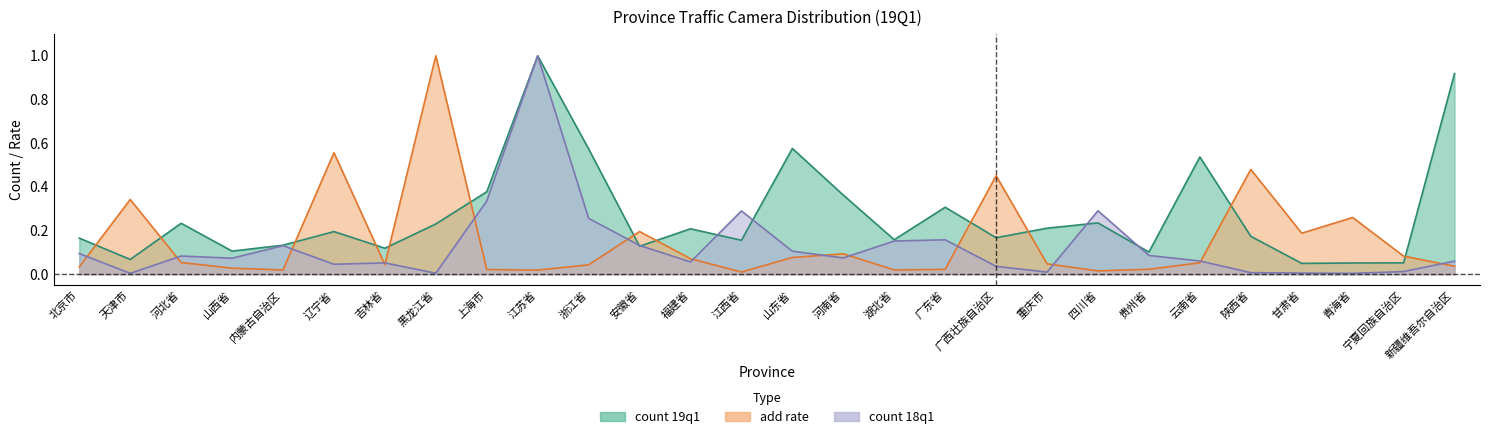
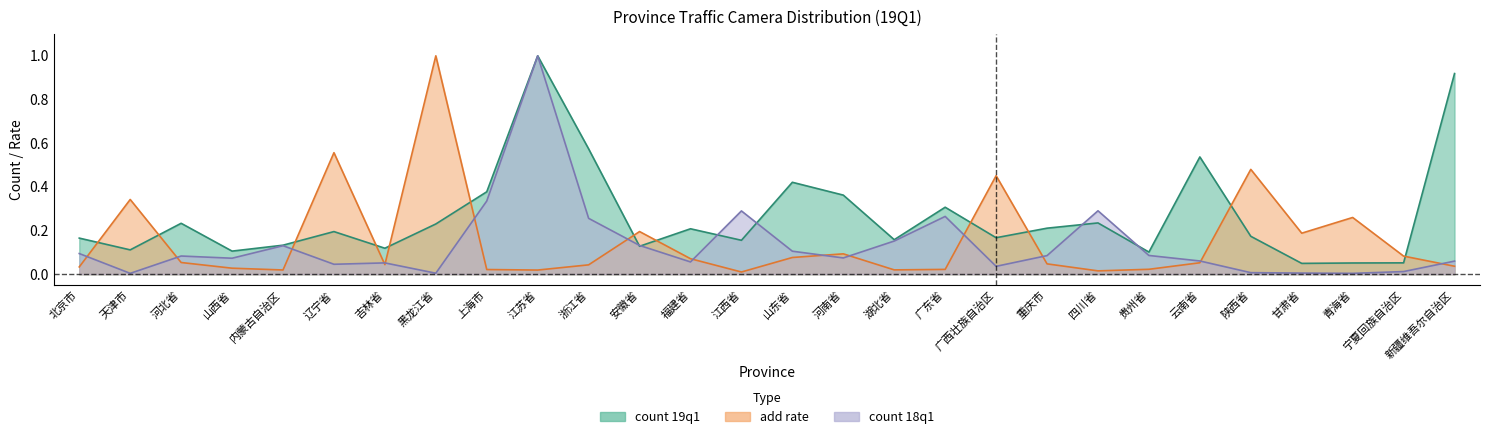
  {
    "count 19q1": {
      "北京市": 0.17,
-     "天津市": 0.07,
+     "天津市": 0.11,
      "河北省": 0.23,
      "山西省": 0.11,
      "辽宁省": 0.20,
      "吉林省": 0.12,
      "黑龙江省": 0.23,
      "上海市": 0.38,
      "浙江省": 0.57,
      "福建省": 0.21,
      "江西省": 0.16,
-     "山东省": 0.58,
+     "山东省": 0.42,
      "河南省": 0.36,
      "广东省": 0.31,
      "广西壮族自治区": 0.17,
      "重庆市": 0.21,
      "四川省": 0.23,
      "贵州省": 0.10,
      "云南省": 0.54,
      "陕西省": 0.17,
      "甘肃省": 0.05,
      "青海省": 0.05,
      "宁夏回族自治区": 0.05,
      "新疆维吾尔自治区": 0.92
    },
    "add rate": {
      "北京市": 0.03,
      "天津市": 0.34,
      "河北省": 0.05,
      "山西省": 0.03,
      "内蒙古自治区": 0.02,
      "辽宁省": 0.56,
      "黑龙江省": 1.00,
      "上海市": 0.02,
      "江苏省": 0.02,
      "浙江省": 0.04,
      "安徽省": 0.20,
      "福建省": 0.07,
      "江西省": 0.01,
      "山东省": 0.08,
      "河南省": 0.09,
      "湖北省": 0.02,
      "广东省": 0.02,
      "广西壮族自治区": 0.45,
      "重庆市": 0.05,
      "四川省": 0.02,
      "贵州省": 0.02,
      "陕西省": 0.48,
      "甘肃省": 0.19,
      "青海省": 0.26,
      "宁夏回族自治区": 0.08,
      "新疆维吾尔自治区": 0.04
    },
    "count 18q1": {
      "北京市": 0.09,
      "天津市": 0.00,
      "河北省": 0.08,
      "山西省": 0.07,
      "辽宁省": 0.05,
      "黑龙江省": 0.00,
      "上海市": 0.34,
      "浙江省": 0.26,
      "福建省": 0.06,
      "江西省": 0.29,
      "山东省": 0.11,
      "河南省": 0.07,
-     "广东省": 0.16,
+     "广东省": 0.26,
      "广西壮族自治区": 0.04,
-     "重庆市": 0.01,
+     "重庆市": 0.09,
      "四川省": 0.29,
      "贵州省": 0.09,
      "陕西省": 0.01,
      "甘肃省": 0.01,
      "青海省": 0.00,
      "宁夏回族自治区": 0.01,
      "新疆维吾尔自治区": 0.06
    }
  }
